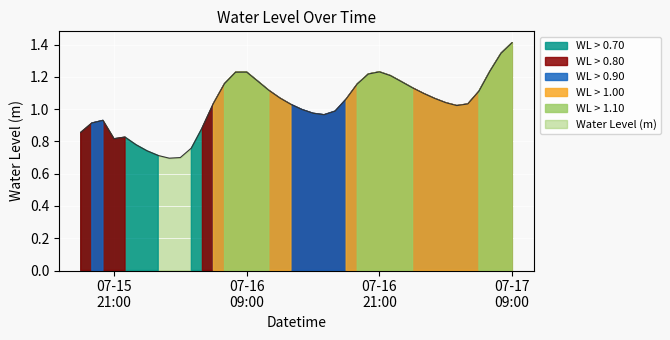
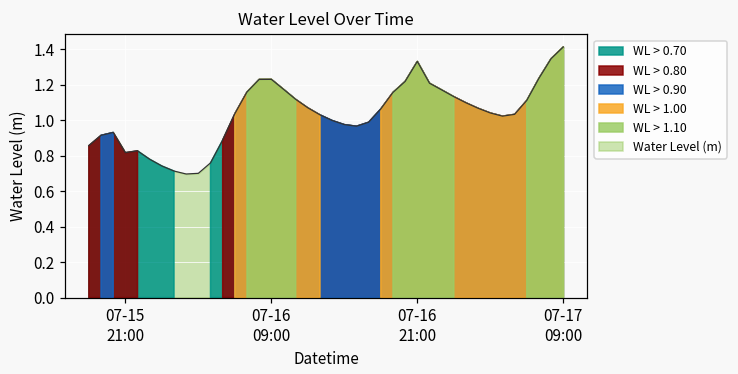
  {
    "07-15 21:00": 0.82,
    "07-16 09:00": 1.23,
-   "07-16 21:00": 1.23,
+   "07-16 21:00": 1.33,
    "07-17 09:00": 1.41
  }
